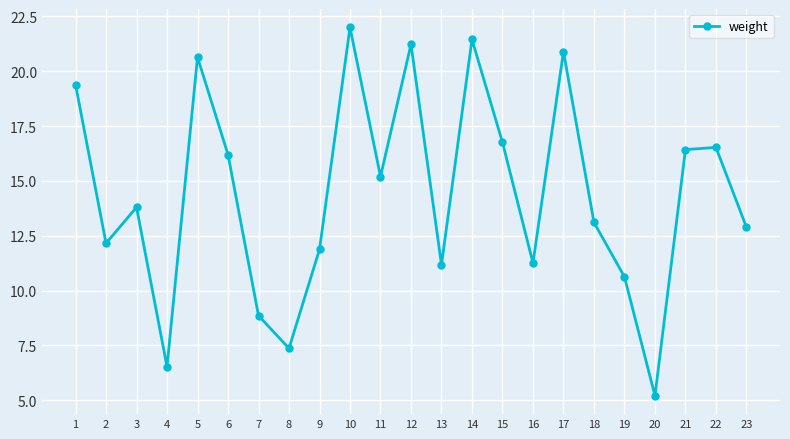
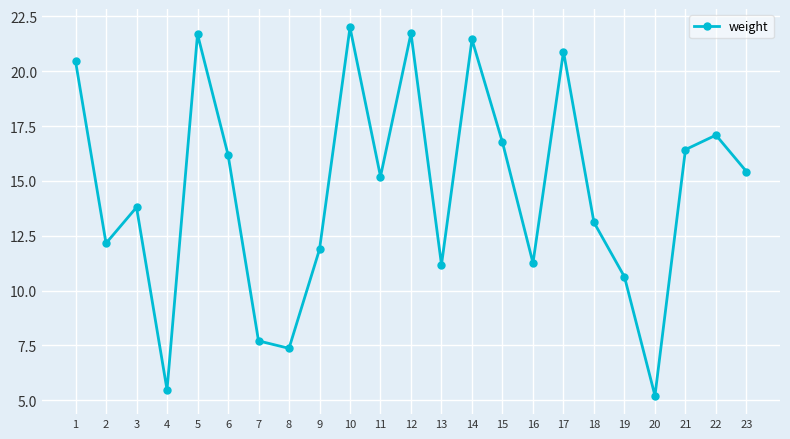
  {
-   "1": 19.4,
+   "1": 20.5,
    "2": 12.2,
    "3": 13.8,
-   "4": 6.5,
-   "5": 20.6,
+   "4": 5.5,
+   "5": 21.7,
    "6": 16.2,
-   "7": 8.9,
+   "7": 7.7,
    "8": 7.4,
    "9": 11.9,
    "10": 22.0,
    "11": 15.2,
-   "12": 21.2,
+   "12": 21.7,
    "13": 11.2,
    "14": 21.5,
    "15": 16.8,
    "16": 11.3,
    "17": 20.9,
    "18": 13.1,
    "19": 10.6,
    "20": 5.2,
    "21": 16.4,
-   "22": 16.5,
-   "23": 12.9
+   "22": 17.1,
+   "23": 15.4
  }
